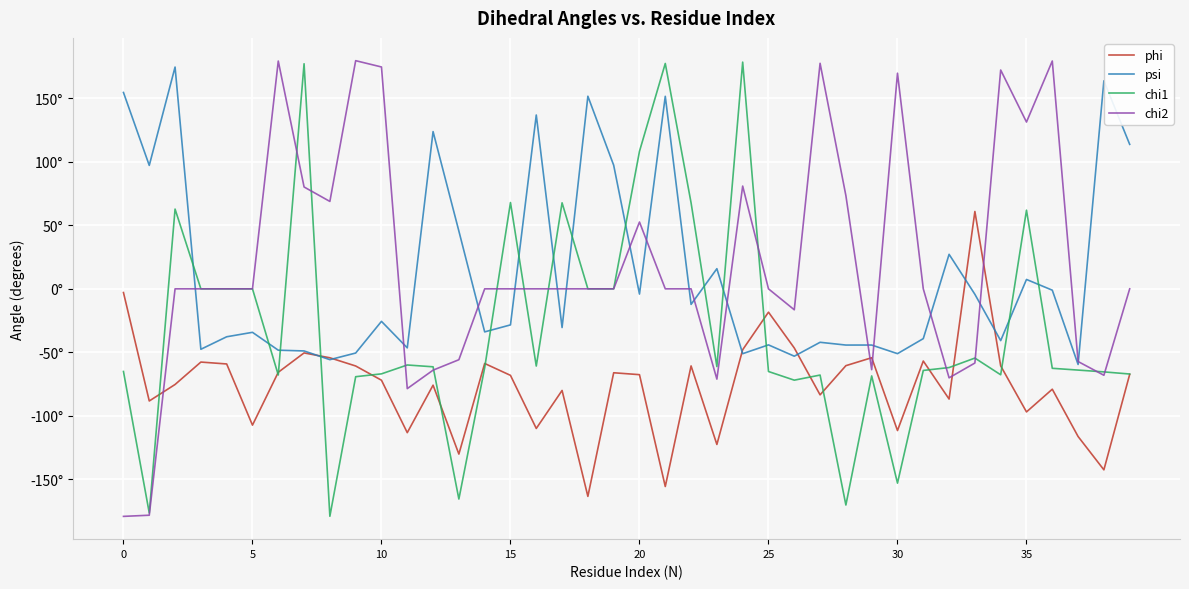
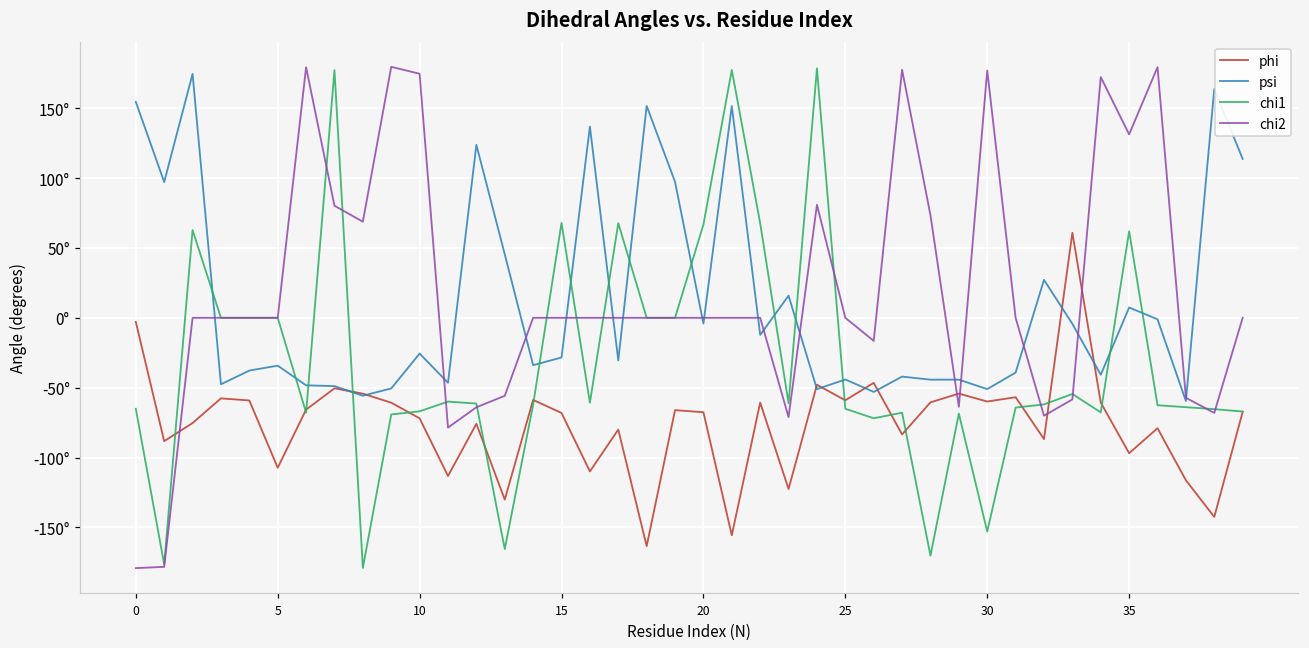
  {
    "phi": {
      "0": "-3°",
      "5": "-107°",
      "10": "-72°",
      "15": "-68°",
      "20": "-68°",
-     "25": "-18°",
-     "30": "-112°",
+     "25": "-59°",
+     "30": "-60°",
      "35": "-97°"
    },
    "psi": {
      "0": "155°",
      "5": "-34°",
      "10": "-26°",
      "15": "-28°",
      "20": "-4°",
      "25": "-44°",
      "30": "-51°",
      "35": "7°"
    },
    "chi1": {
      "0": "-65°",
      "10": "-67°",
      "15": "68°",
-     "20": "108°",
+     "20": "67°",
      "25": "-65°",
      "30": "-153°",
      "35": "62°"
    },
    "chi2": {
      "0": "-179°",
      "10": "175°",
      "15": "0°",
-     "20": "53°",
+     "20": "0°",
      "25": "0°",
-     "30": "170°",
+     "30": "177°",
      "35": "131°"
    }
  }
